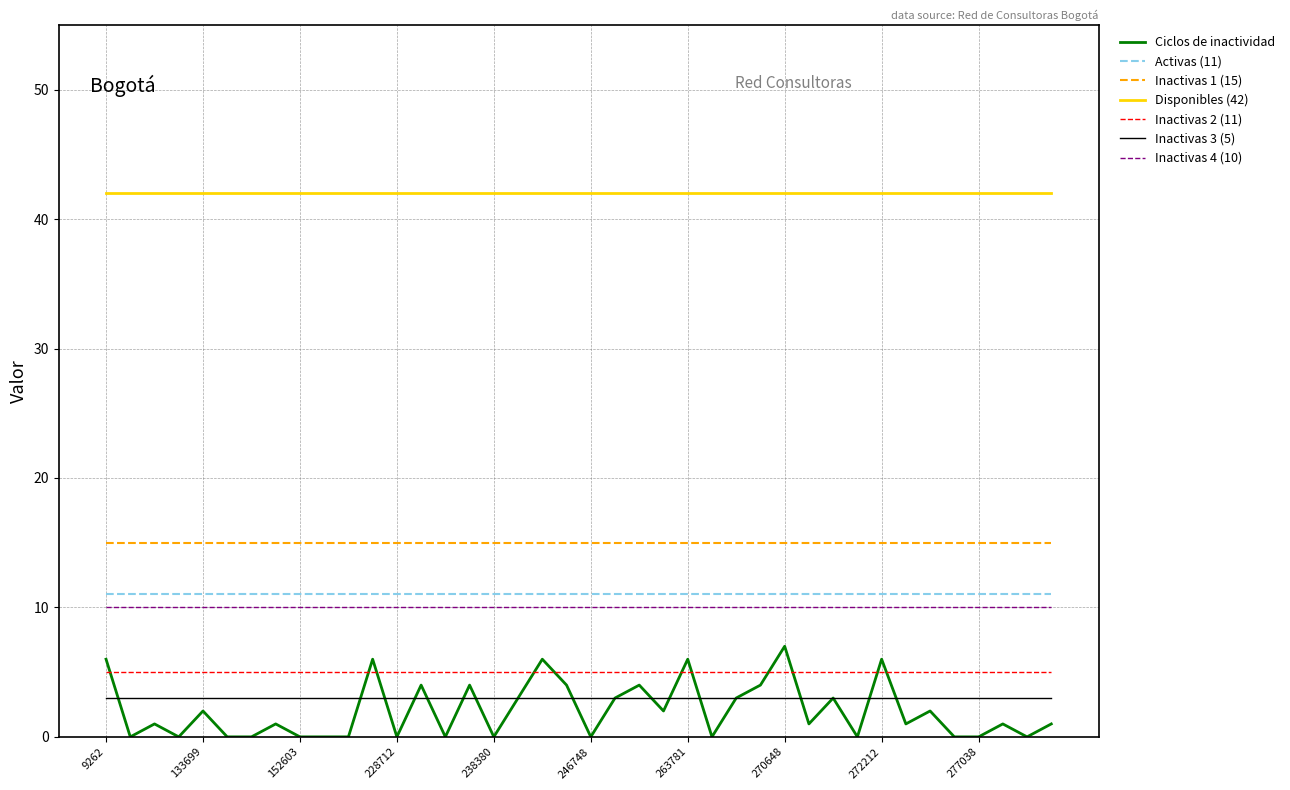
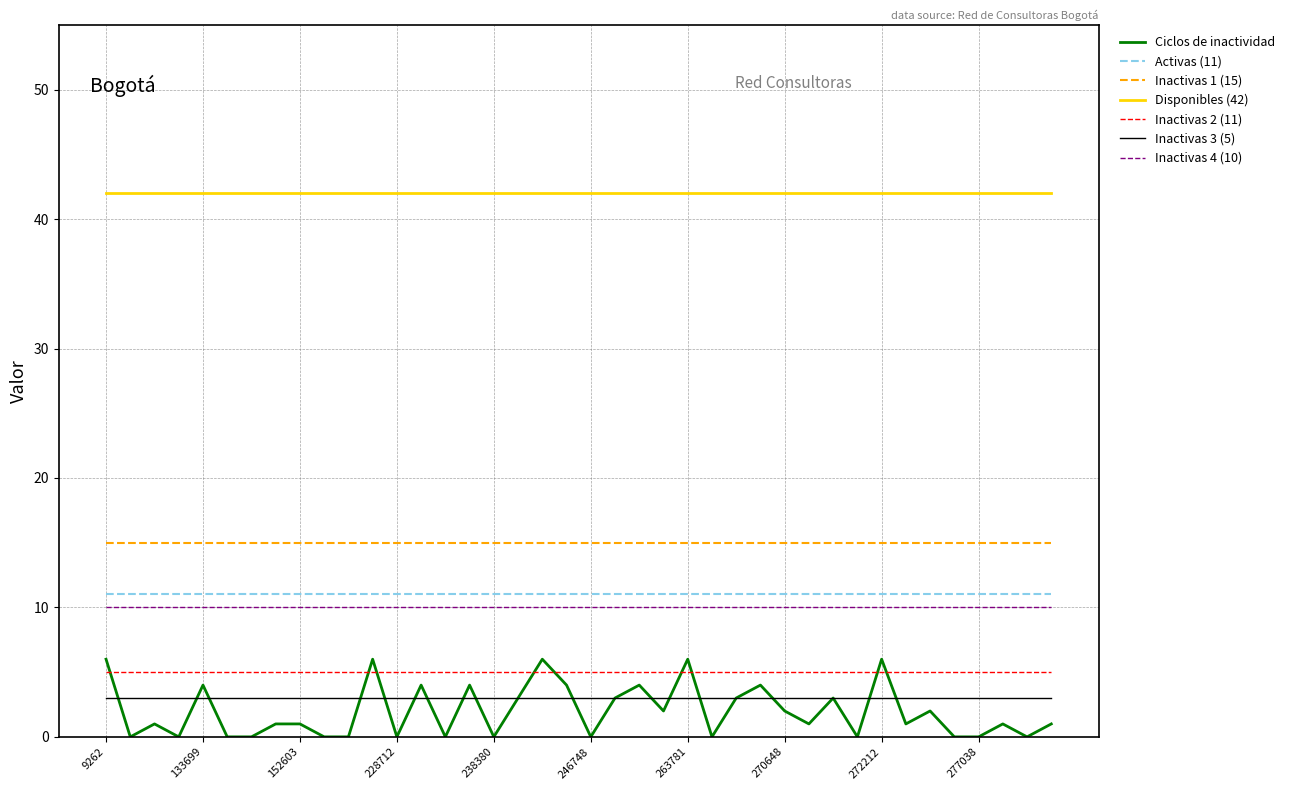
  {
    "Ciclos de inactividad": {
      "9262": 6,
-     "133699": 2,
-     "152603": 0,
+     "133699": 4,
+     "152603": 1,
      "228712": 0,
      "238380": 0,
      "246748": 0,
      "263781": 6,
-     "270648": 7,
+     "270648": 2,
      "272212": 6,
      "277038": 0
    },
    "Activas (11)": {
      "9262": 11,
      "133699": 11,
      "152603": 11,
      "228712": 11,
      "238380": 11,
      "246748": 11,
      "263781": 11,
      "270648": 11,
      "272212": 11,
      "277038": 11
    },
    "Inactivas 2 (11)": {
      "9262": 5,
      "133699": 5,
      "152603": 5,
      "228712": 5,
      "238380": 5,
      "246748": 5,
      "263781": 5,
      "270648": 5,
      "272212": 5,
      "277038": 5
    },
    "Inactivas 3 (5)": {
      "9262": 3,
      "133699": 3,
      "152603": 3,
      "228712": 3,
      "238380": 3,
      "246748": 3,
      "263781": 3,
      "270648": 3,
      "272212": 3,
      "277038": 3
    },
    "Inactivas 4 (10)": {
      "9262": 10,
      "133699": 10,
      "152603": 10,
      "228712": 10,
      "238380": 10,
      "246748": 10,
      "263781": 10,
      "270648": 10,
      "272212": 10,
      "277038": 10
    }
  }
